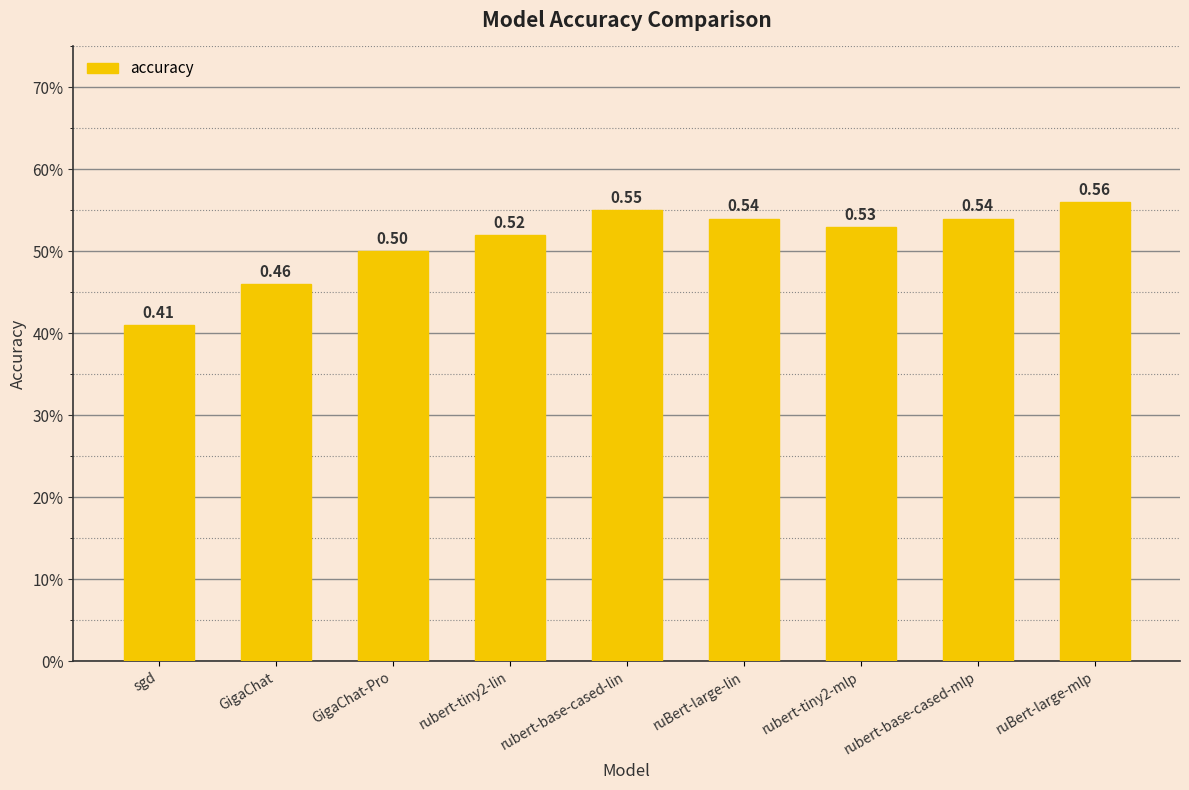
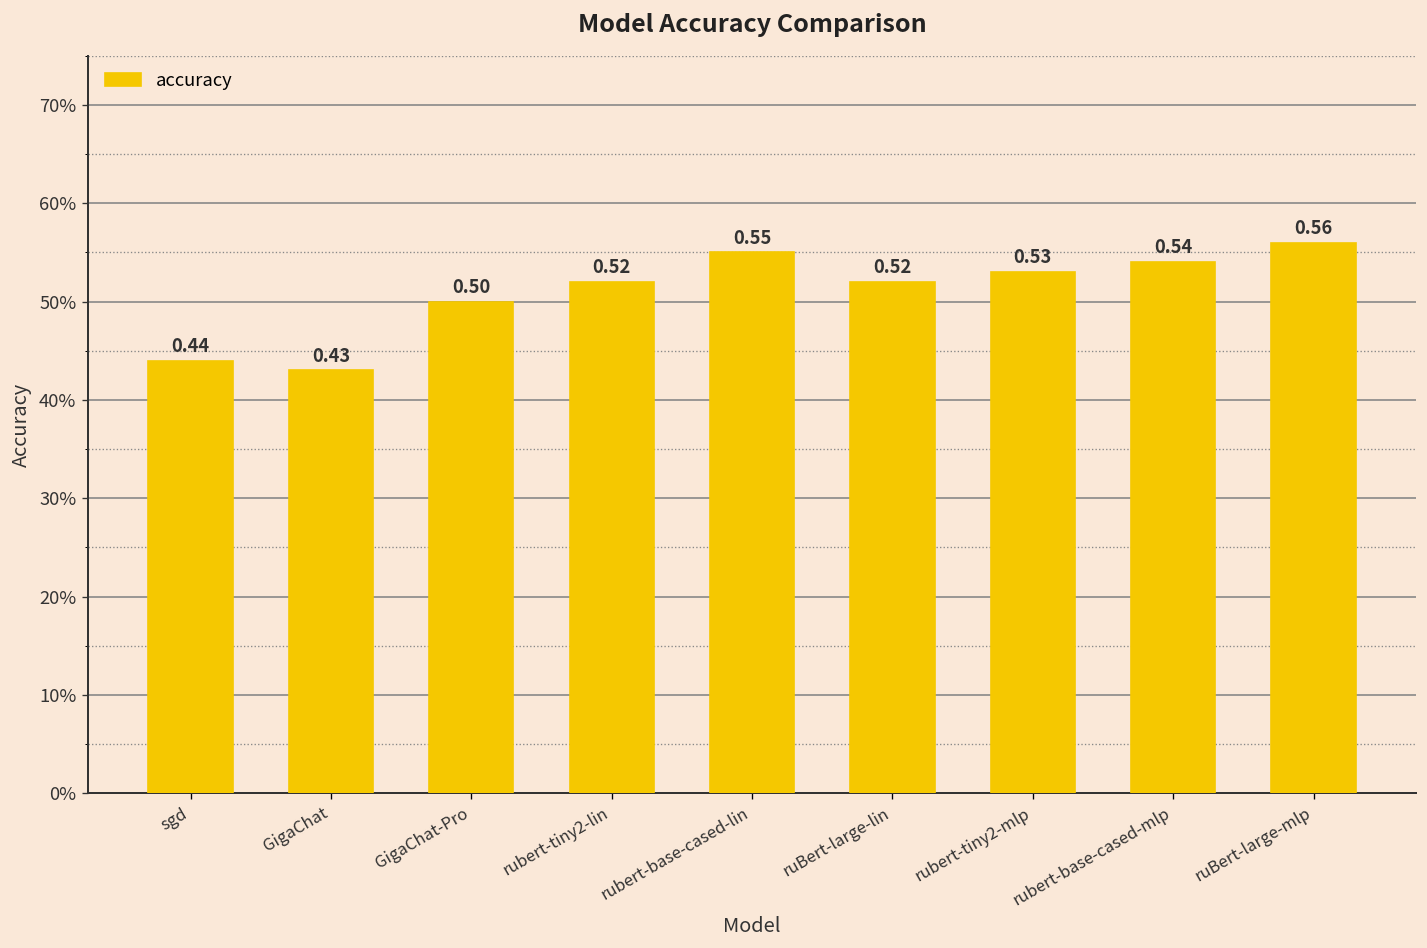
  {
-   "sgd": 0.41,
-   "GigaChat": 0.46,
+   "sgd": 0.44,
+   "GigaChat": 0.43,
    "GigaChat-Pro": 0.50,
    "rubert-tiny2-lin": 0.52,
    "rubert-base-cased-lin": 0.55,
-   "ruBert-large-lin": 0.54,
+   "ruBert-large-lin": 0.52,
    "rubert-tiny2-mlp": 0.53,
    "rubert-base-cased-mlp": 0.54,
    "ruBert-large-mlp": 0.56
  }
